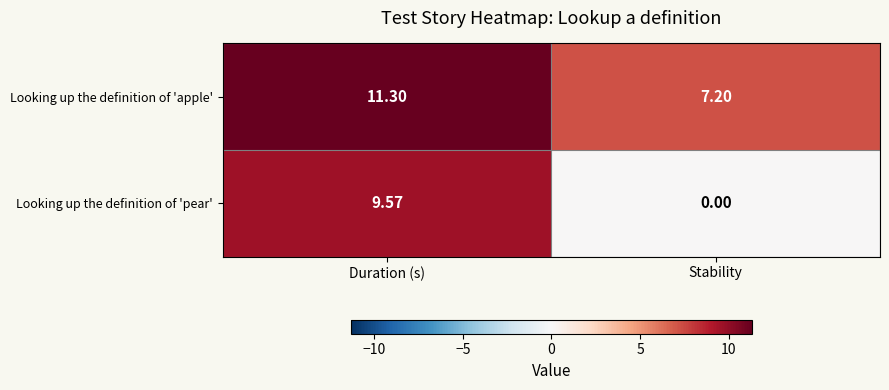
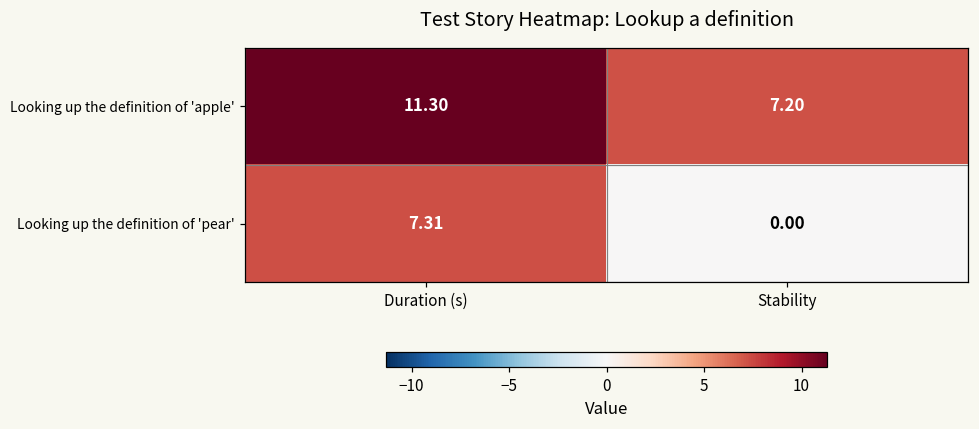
  {
    "Looking up the definition of 'apple'": {
      "Duration (s)": 11.30,
      "Stability": 7.20
    },
    "Looking up the definition of 'pear'": {
-     "Duration (s)": 9.57,
+     "Duration (s)": 7.31,
      "Stability": 0.00
    }
  }
